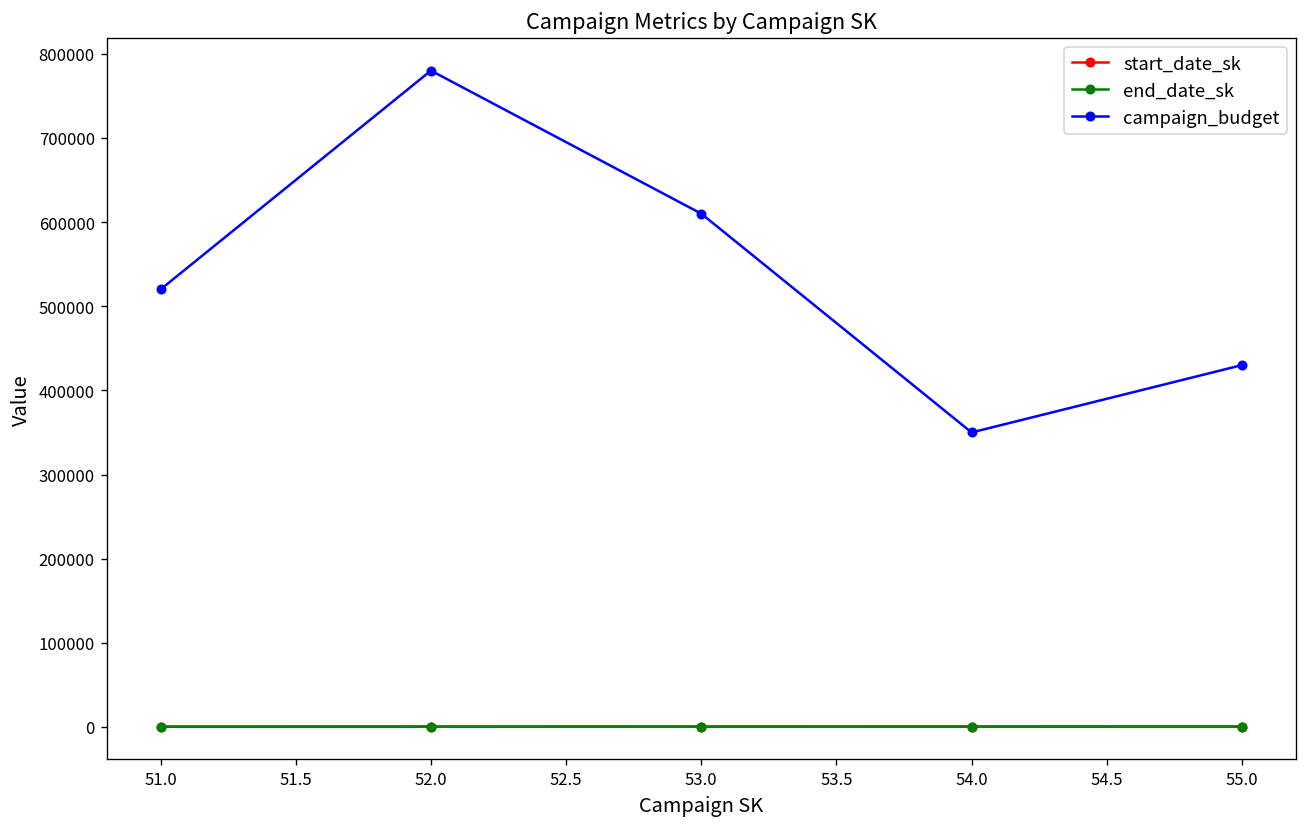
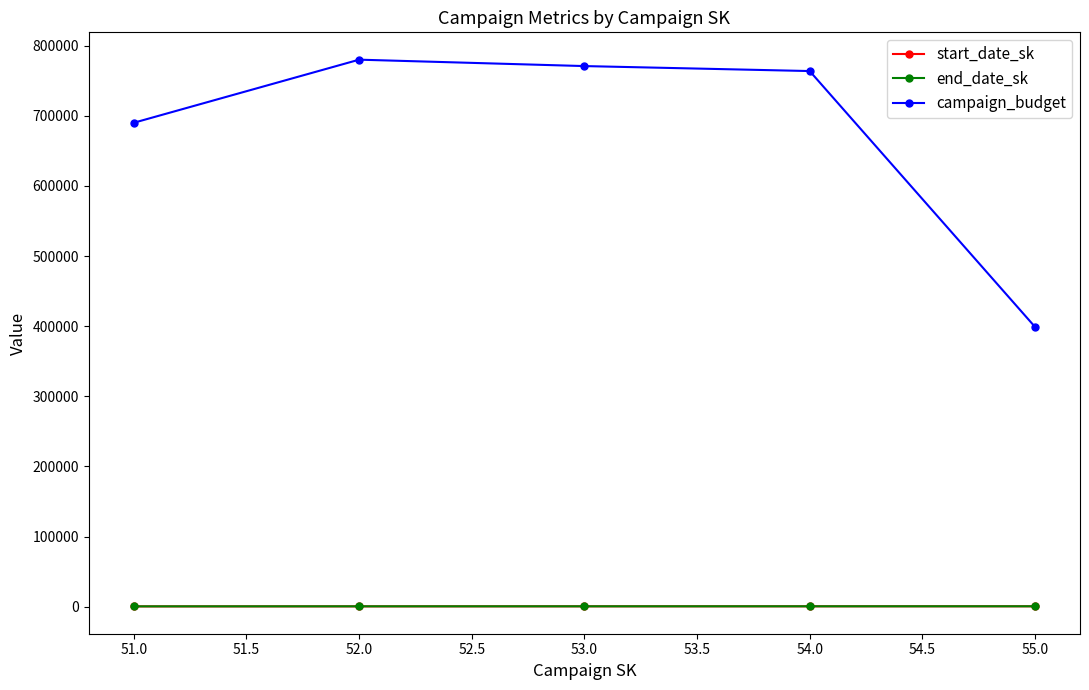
  {
    "end_date_sk": {
      "51.0": 0,
      "52.0": 0,
      "53.0": 0,
      "54.0": 0,
      "55.0": 0
    },
    "campaign_budget": {
-     "51.0": 520000,
+     "51.0": 690000,
      "52.0": 780000,
-     "53.0": 610000,
-     "54.0": 350000,
-     "55.0": 430000
+     "53.0": 770000,
+     "54.0": 760000,
+     "55.0": 400000
    }
  }
